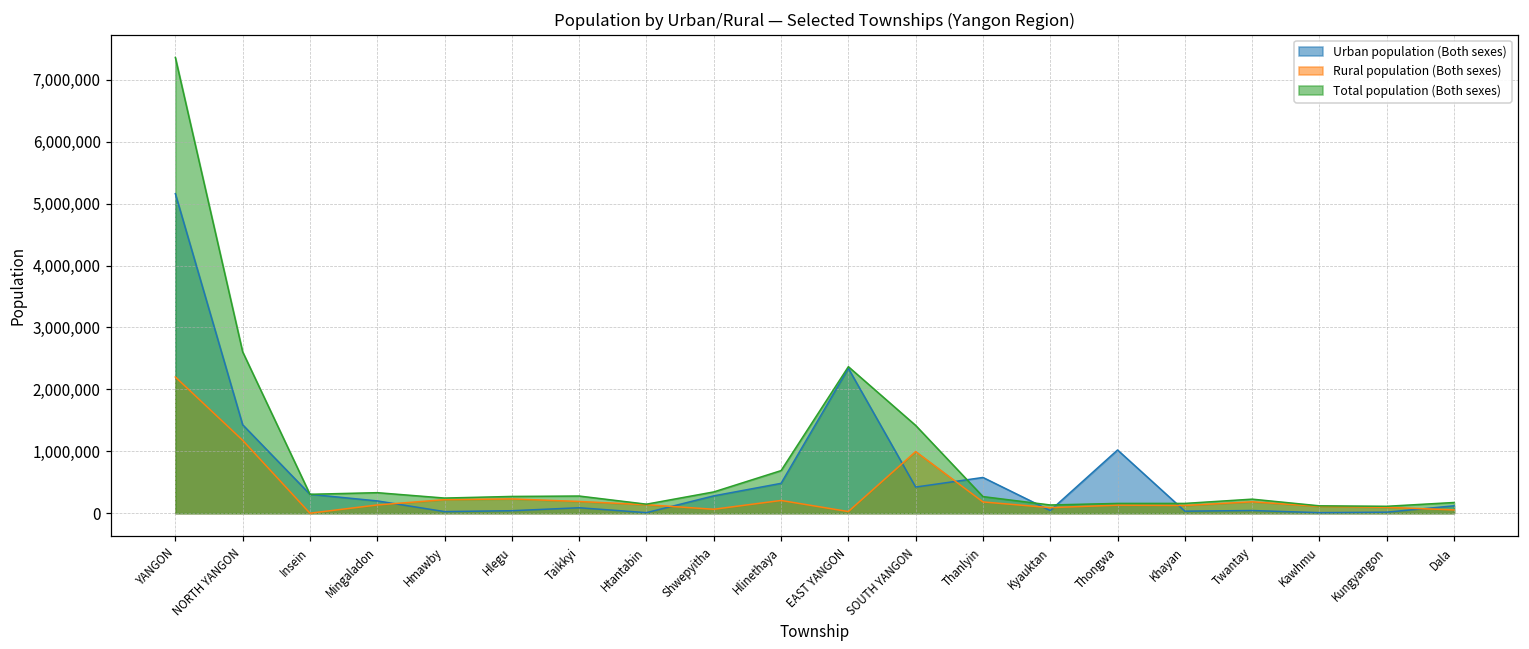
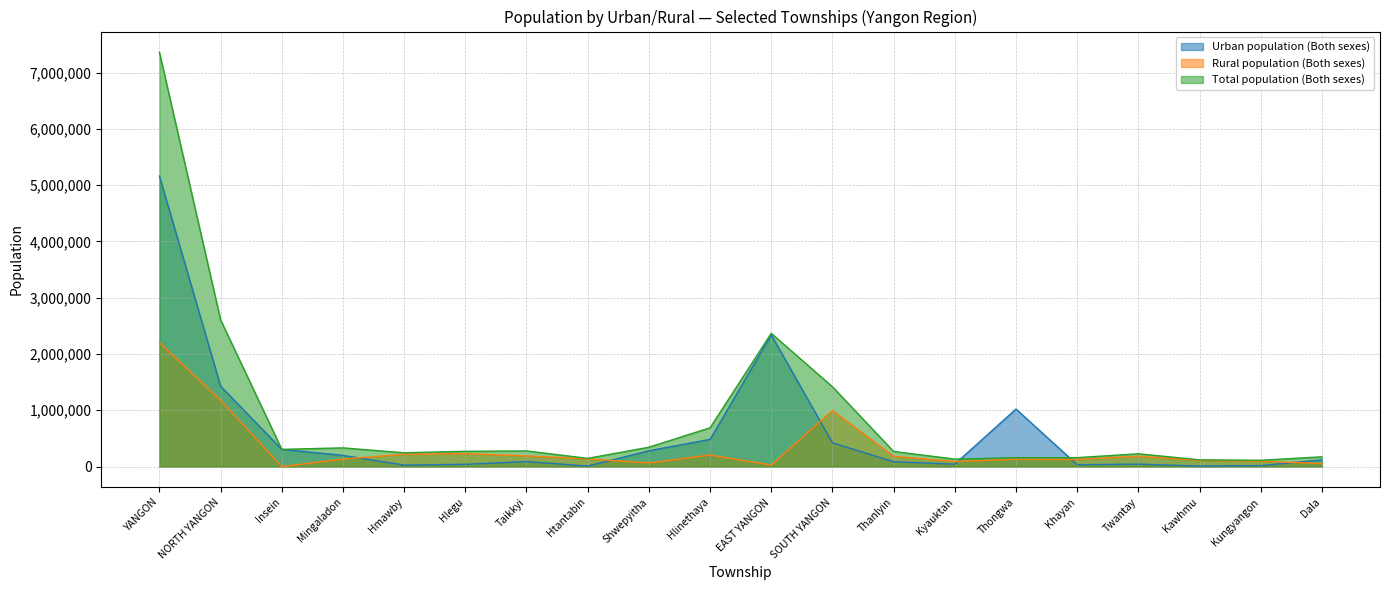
  {
    "Urban population (Both sexes)": {
      "YANGON": "5,200,000",
      "NORTH YANGON": "1,400,000",
      "Mingaladon": "200,000",
      "Hmawby": "0",
      "Hlegu": "0",
      "Taikkyi": "100,000",
      "Htantabin": "0",
      "Shwepyitha": "300,000",
      "Hlinethaya": "500,000",
      "SOUTH YANGON": "400,000",
-     "Thanlyin": "600,000",
+     "Thanlyin": "100,000",
      "Kyauktan": "0",
      "Thongwa": "1,000,000",
      "Khayan": "0",
      "Twantay": "0",
      "Kawhmu": "0",
      "Kungyangon": "0",
      "Dala": "100,000"
    },
    "Rural population (Both sexes)": {
      "YANGON": "2,200,000",
      "NORTH YANGON": "1,200,000",
      "Insein": "0",
      "Mingaladon": "100,000",
      "Taikkyi": "200,000",
      "Shwepyitha": "100,000",
      "Hlinethaya": "200,000",
      "EAST YANGON": "0",
      "SOUTH YANGON": "1,000,000",
      "Thanlyin": "200,000",
      "Dala": "100,000"
    },
    "Total population (Both sexes)": {
      "YANGON": "7,400,000",
      "NORTH YANGON": "2,600,000",
      "Mingaladon": "300,000",
      "Taikkyi": "300,000",
      "Shwepyitha": "300,000",
      "Hlinethaya": "700,000",
      "SOUTH YANGON": "1,400,000",
      "Thanlyin": "300,000",
      "Dala": "200,000"
    }
  }
